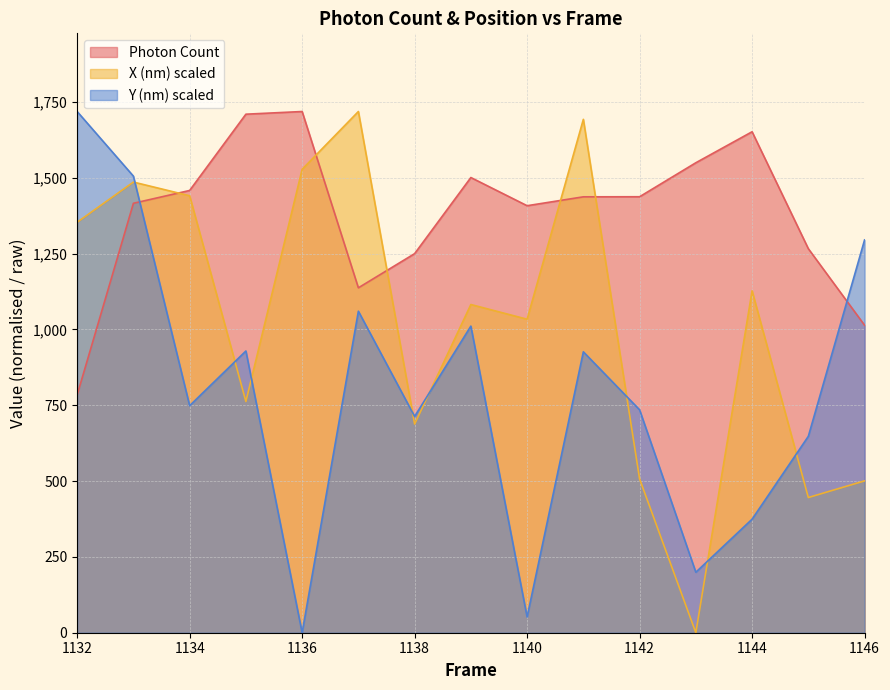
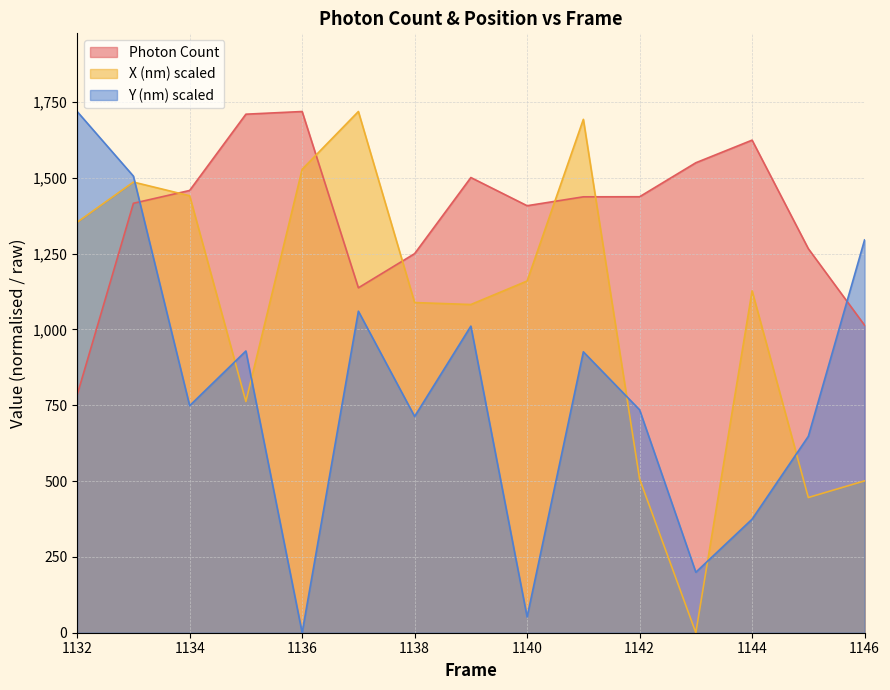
  {
    "Photon Count": {
      "1132": "780",
      "1134": "1,460",
      "1136": "1,720",
      "1138": "1,250",
      "1140": "1,410",
      "1142": "1,440",
-     "1144": "1,650",
+     "1144": "1,620",
      "1146": "1,010"
    },
    "X (nm) scaled": {
      "1132": "1,350",
      "1134": "1,440",
      "1136": "1,530",
-     "1138": "690",
-     "1140": "1,030",
+     "1138": "1,090",
+     "1140": "1,160",
      "1142": "510",
      "1144": "1,130",
      "1146": "500"
    },
    "Y (nm) scaled": {
      "1132": "1,720",
      "1134": "750",
      "1136": "0",
      "1138": "710",
      "1140": "50",
      "1142": "730",
      "1144": "370",
      "1146": "1,290"
    }
  }
